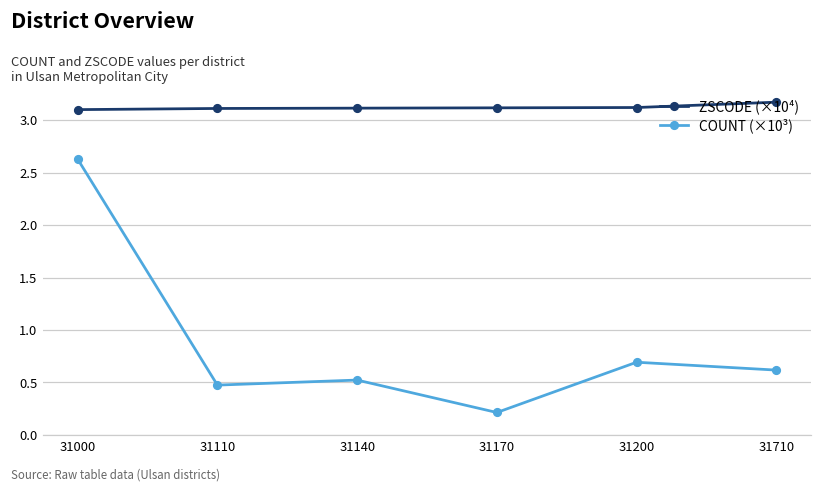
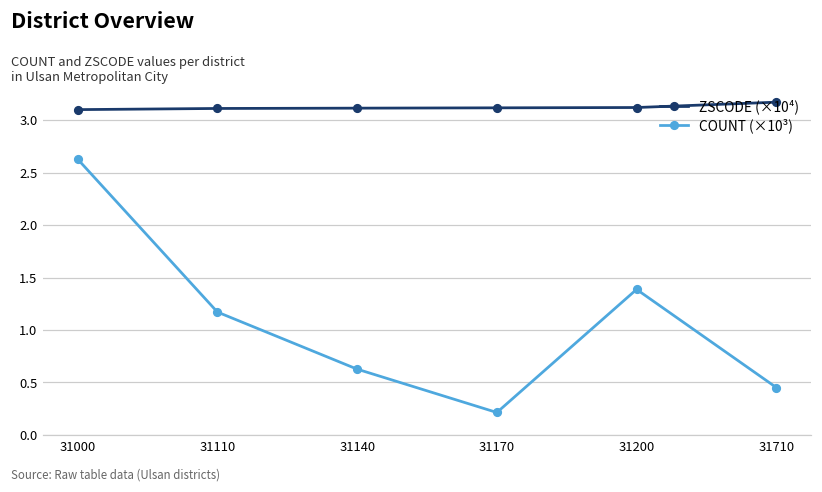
  {
    "ZSCODE (×10⁴)": {
      "31000": 3.1,
      "31110": 3.1,
      "31140": 3.1,
      "31170": 3.1,
      "31200": 3.1,
      "31710": 3.2
    },
    "COUNT (×10³)": {
      "31000": 2.6,
-     "31110": 0.5,
-     "31140": 0.5,
+     "31110": 1.2,
+     "31140": 0.6,
      "31170": 0.2,
-     "31200": 0.7,
-     "31710": 0.6
+     "31200": 1.4,
+     "31710": 0.5
    }
  }
